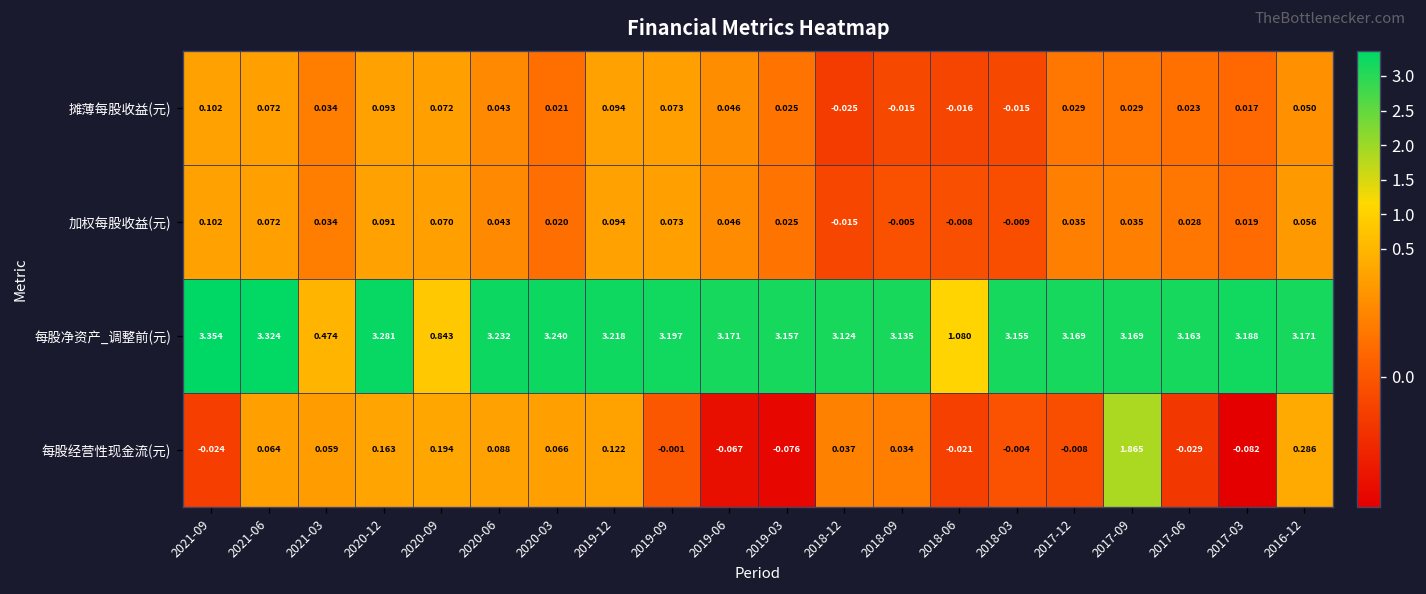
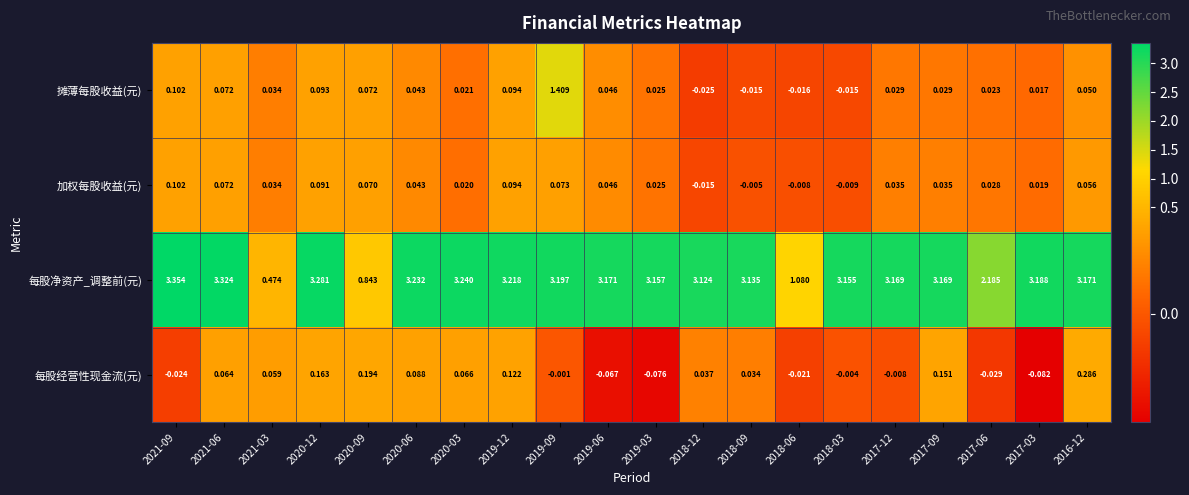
  {
    "摊薄每股收益(元)": {
      "2021-09": 0.102,
      "2021-06": 0.072,
      "2021-03": 0.034,
      "2020-12": 0.093,
      "2020-09": 0.072,
      "2020-06": 0.043,
      "2020-03": 0.021,
      "2019-12": 0.094,
-     "2019-09": 0.073,
+     "2019-09": 1.409,
      "2019-06": 0.046,
      "2019-03": 0.025,
      "2018-12": -0.025,
      "2018-09": -0.015,
      "2018-06": -0.016,
      "2018-03": -0.015,
      "2017-12": 0.029,
      "2017-09": 0.029,
      "2017-06": 0.023,
      "2017-03": 0.017,
      "2016-12": 0.050
    },
    "加权每股收益(元)": {
      "2021-09": 0.102,
      "2021-06": 0.072,
      "2021-03": 0.034,
      "2020-12": 0.091,
      "2020-09": 0.070,
      "2020-06": 0.043,
      "2020-03": 0.020,
      "2019-12": 0.094,
      "2019-09": 0.073,
      "2019-06": 0.046,
      "2019-03": 0.025,
      "2018-12": -0.015,
      "2018-09": -0.005,
      "2018-06": -0.008,
      "2018-03": -0.009,
      "2017-12": 0.035,
      "2017-09": 0.035,
      "2017-06": 0.028,
      "2017-03": 0.019,
      "2016-12": 0.056
    },
    "每股净资产_调整前(元)": {
      "2021-09": 3.354,
      "2021-06": 3.324,
      "2021-03": 0.474,
      "2020-12": 3.281,
      "2020-09": 0.843,
      "2020-06": 3.232,
      "2020-03": 3.240,
      "2019-12": 3.218,
      "2019-09": 3.197,
      "2019-06": 3.171,
      "2019-03": 3.157,
      "2018-12": 3.124,
      "2018-09": 3.135,
      "2018-06": 1.080,
      "2018-03": 3.155,
      "2017-12": 3.169,
      "2017-09": 3.169,
-     "2017-06": 3.163,
+     "2017-06": 2.185,
      "2017-03": 3.188,
      "2016-12": 3.171
    },
    "每股经营性现金流(元)": {
      "2021-09": -0.024,
      "2021-06": 0.064,
      "2021-03": 0.059,
      "2020-12": 0.163,
      "2020-09": 0.194,
      "2020-06": 0.088,
      "2020-03": 0.066,
      "2019-12": 0.122,
      "2019-09": -0.001,
      "2019-06": -0.067,
      "2019-03": -0.076,
      "2018-12": 0.037,
      "2018-09": 0.034,
      "2018-06": -0.021,
      "2018-03": -0.004,
      "2017-12": -0.008,
-     "2017-09": 1.865,
+     "2017-09": 0.151,
      "2017-06": -0.029,
      "2017-03": -0.082,
      "2016-12": 0.286
    }
  }
